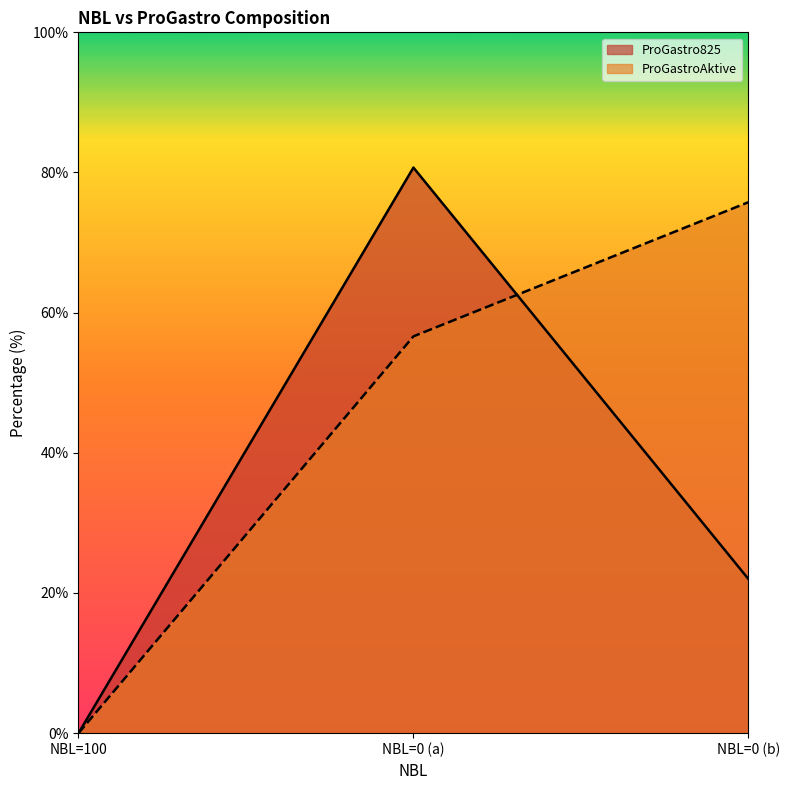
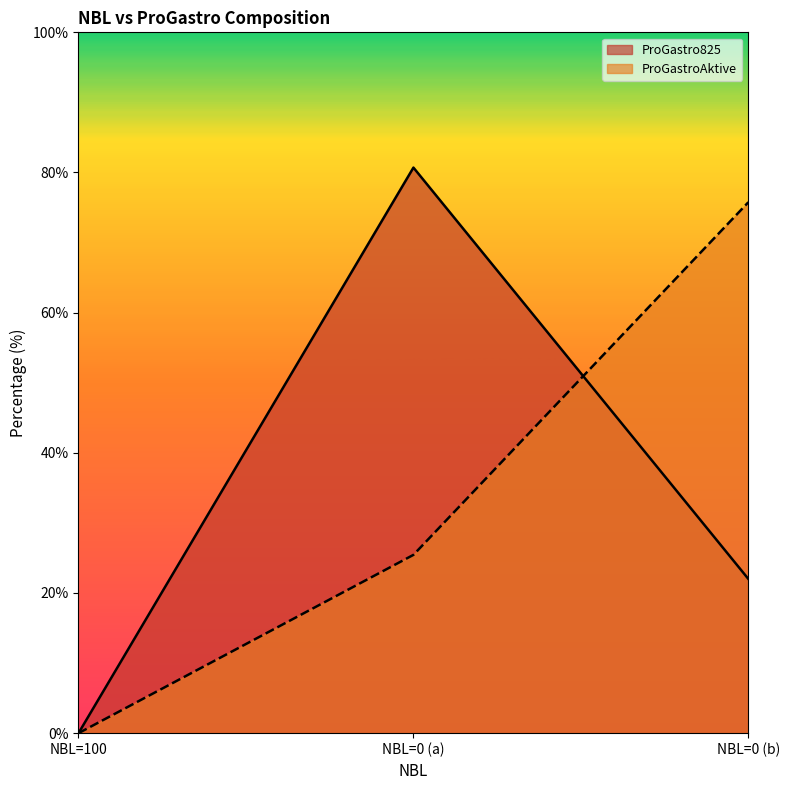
  {
    "ProGastro825": {
      "NBL=0 (a)": "81%",
      "NBL=0 (b)": "22%"
    },
    "ProGastroAktive": {
-     "NBL=0 (a)": "57%",
+     "NBL=0 (a)": "25%",
      "NBL=0 (b)": "76%"
    }
  }
